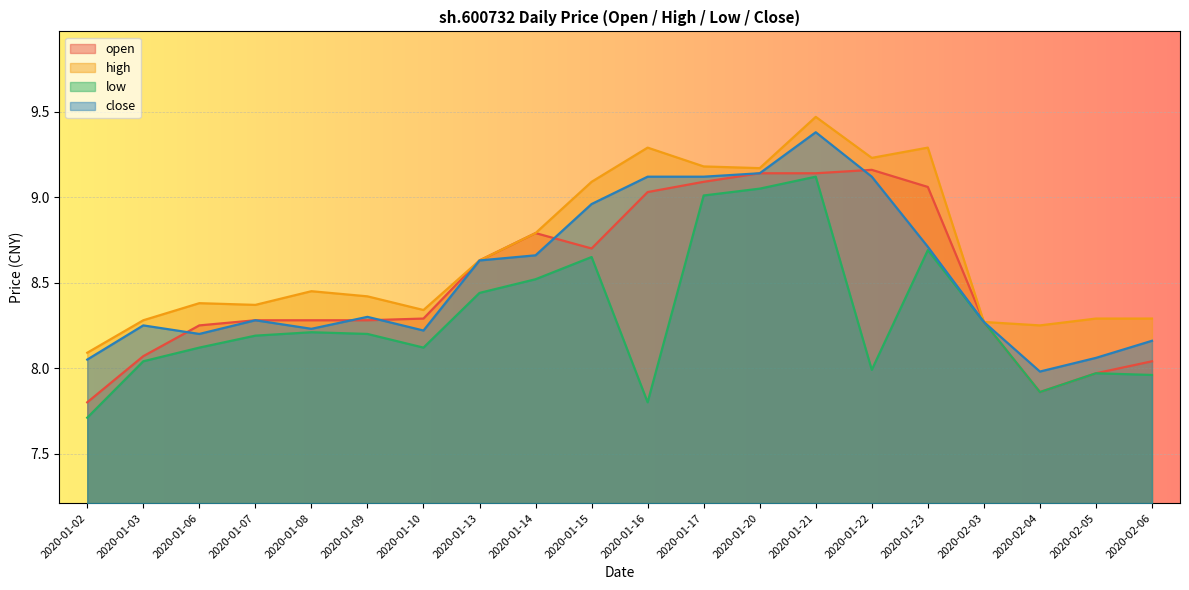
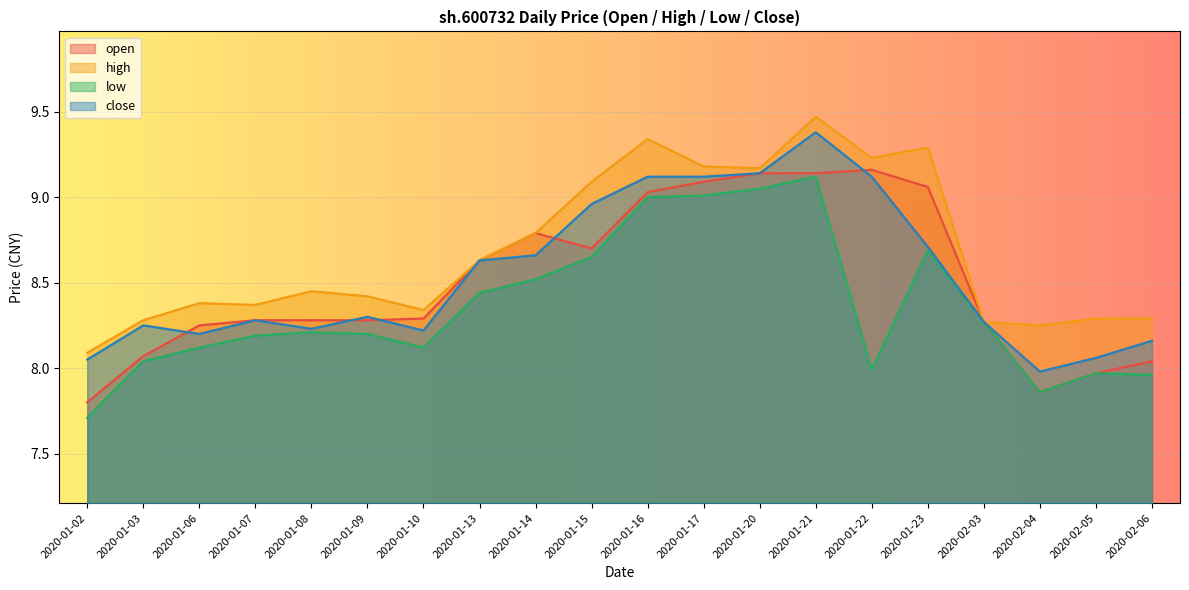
  {
    "open": {
      "2020-01-02": 7.80,
      "2020-01-03": 8.07,
      "2020-01-06": 8.25,
      "2020-01-08": 8.28,
      "2020-01-09": 8.28,
      "2020-01-10": 8.29,
      "2020-01-15": 8.70,
      "2020-01-16": 9.03,
      "2020-01-17": 9.09,
      "2020-01-21": 9.14,
      "2020-01-22": 9.16,
      "2020-01-23": 9.06,
      "2020-02-06": 8.04
    },
    "high": {
      "2020-01-02": 8.09,
      "2020-01-03": 8.28,
      "2020-01-06": 8.38,
      "2020-01-07": 8.37,
      "2020-01-08": 8.45,
      "2020-01-09": 8.42,
      "2020-01-10": 8.34,
      "2020-01-15": 9.09,
-     "2020-01-16": 9.29,
+     "2020-01-16": 9.34,
      "2020-01-17": 9.18,
      "2020-01-20": 9.17,
      "2020-01-21": 9.47,
      "2020-01-22": 9.23,
      "2020-01-23": 9.29,
      "2020-02-04": 8.25,
      "2020-02-05": 8.29,
      "2020-02-06": 8.29
    },
    "low": {
      "2020-01-02": 7.7,
      "2020-01-03": 8.04,
      "2020-01-06": 8.12,
      "2020-01-07": 8.2,
      "2020-01-08": 8.2,
      "2020-01-09": 8.2,
      "2020-01-10": 8.12,
      "2020-01-13": 8.44,
      "2020-01-14": 8.52,
      "2020-01-15": 8.65,
-     "2020-01-16": 7.8,
+     "2020-01-16": 9.0,
      "2020-01-17": 9.0,
      "2020-01-20": 9.05,
      "2020-01-21": 9.12,
      "2020-01-22": 8.0,
      "2020-01-23": 8.7,
      "2020-02-06": 7.96
    },
    "close": {
      "2020-01-02": 8.05,
      "2020-01-03": 8.25,
      "2020-01-06": 8.20,
      "2020-01-08": 8.23,
      "2020-01-09": 8.30,
      "2020-01-10": 8.22,
      "2020-01-14": 8.66,
      "2020-01-15": 8.96,
      "2020-01-16": 9.12,
      "2020-01-17": 9.12,
      "2020-01-21": 9.38,
      "2020-01-22": 9.12,
      "2020-01-23": 8.71,
      "2020-02-04": 7.98,
      "2020-02-05": 8.06,
      "2020-02-06": 8.16
    }
  }
